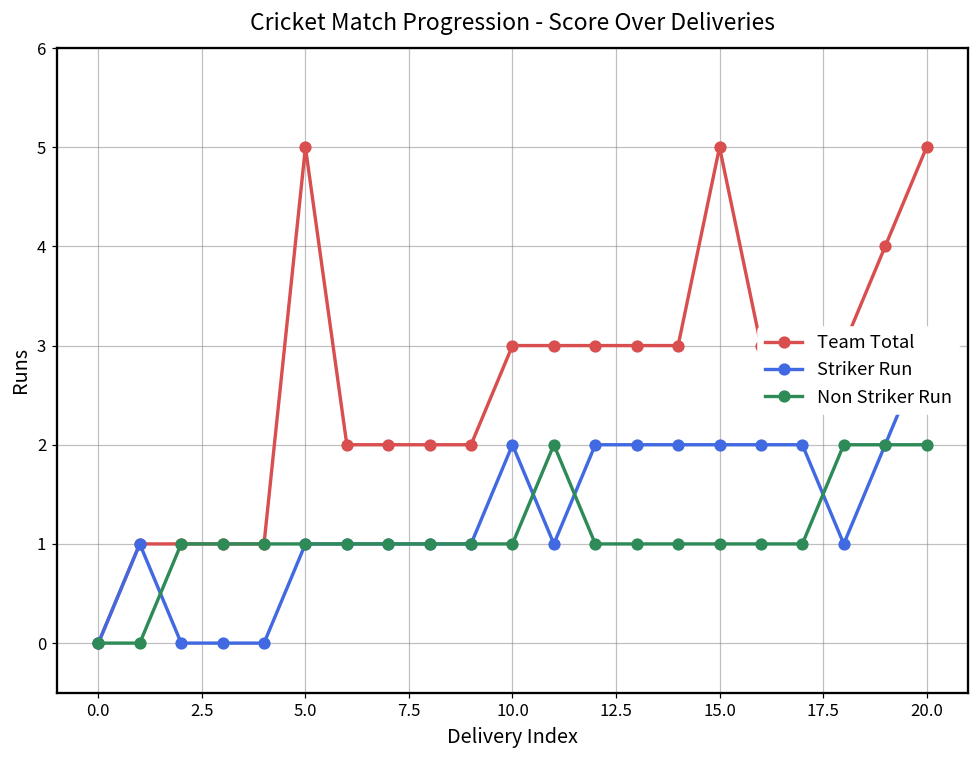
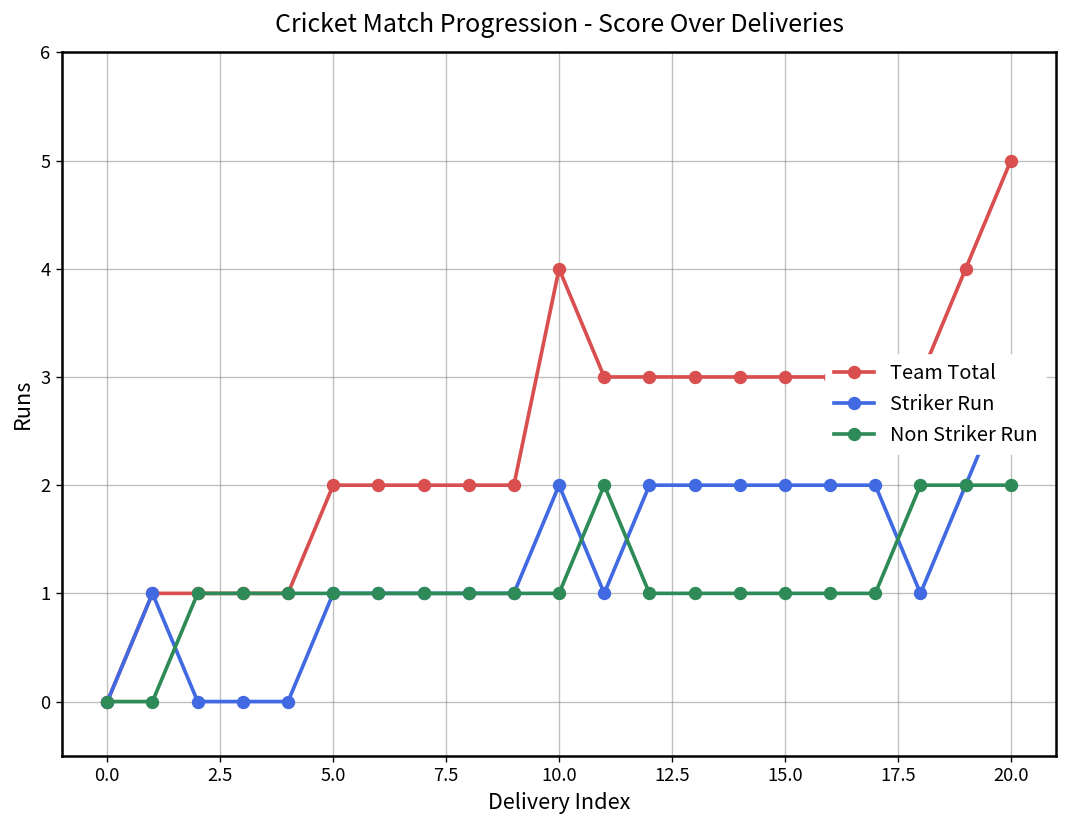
  {
    "Team Total": {
-     "5.0": 5,
-     "10.0": 3,
-     "15.0": 5,
+     "5.0": 2,
+     "10.0": 4,
+     "15.0": 3,
      "20.0": 5
    },
    "Striker Run": {
      "10.0": 2,
      "15.0": 2
    },
    "Non Striker Run": {
      "10.0": 1,
      "15.0": 1,
      "20.0": 2
    }
  }
